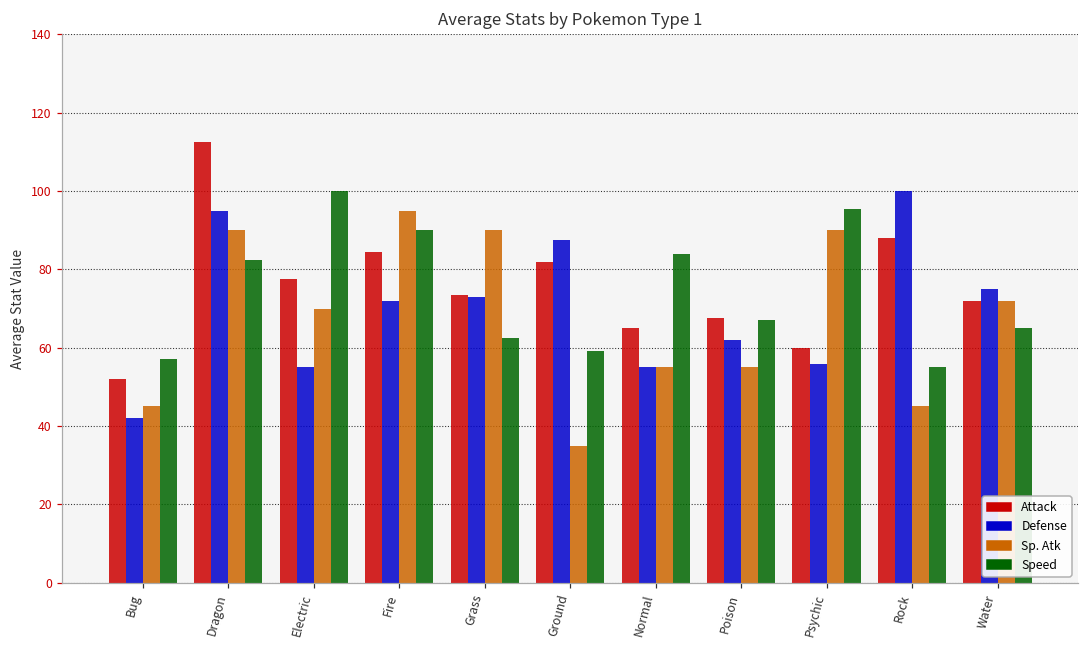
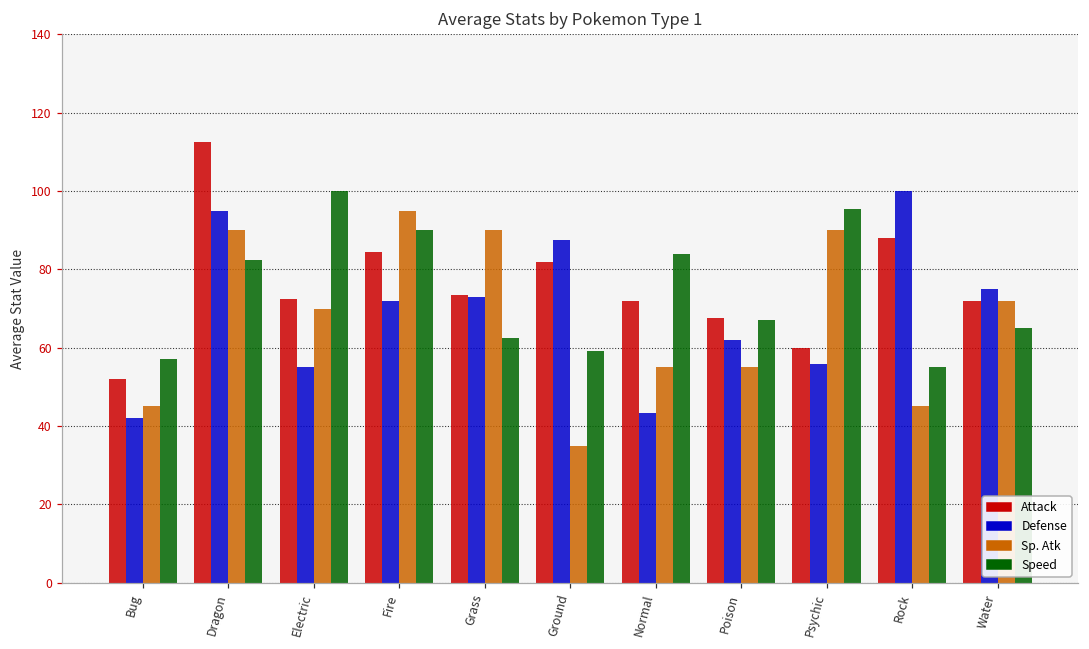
  {
    "Attack": {
      "Bug": 52,
      "Dragon": 113,
-     "Electric": 78,
+     "Electric": 73,
      "Fire": 85,
      "Grass": 74,
      "Ground": 82,
-     "Normal": 65,
+     "Normal": 72,
      "Poison": 68,
      "Psychic": 60,
      "Rock": 88,
      "Water": 72
    },
    "Defense": {
      "Bug": 42,
      "Dragon": 95,
      "Electric": 55,
      "Fire": 72,
      "Grass": 73,
      "Ground": 88,
-     "Normal": 55,
+     "Normal": 43,
      "Poison": 62,
      "Psychic": 56,
      "Rock": 100,
      "Water": 75
    },
    "Sp. Atk": {
      "Bug": 45,
      "Dragon": 90,
      "Electric": 70,
      "Fire": 95,
      "Grass": 90,
      "Ground": 35,
      "Normal": 55,
      "Poison": 55,
      "Psychic": 90,
      "Rock": 45,
      "Water": 72
    },
    "Speed": {
      "Bug": 57,
      "Dragon": 83,
      "Electric": 100,
      "Fire": 90,
      "Grass": 63,
      "Ground": 59,
      "Normal": 84,
      "Poison": 67,
      "Psychic": 96,
      "Rock": 55,
      "Water": 65
    }
  }
